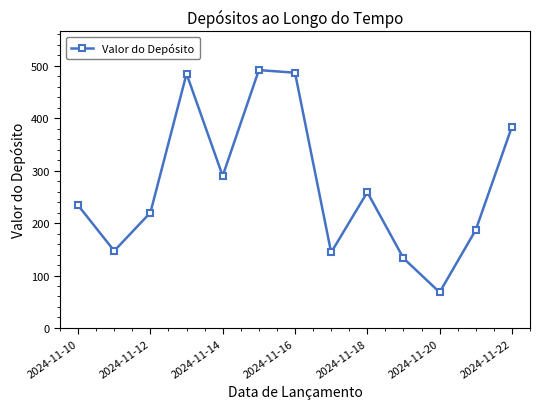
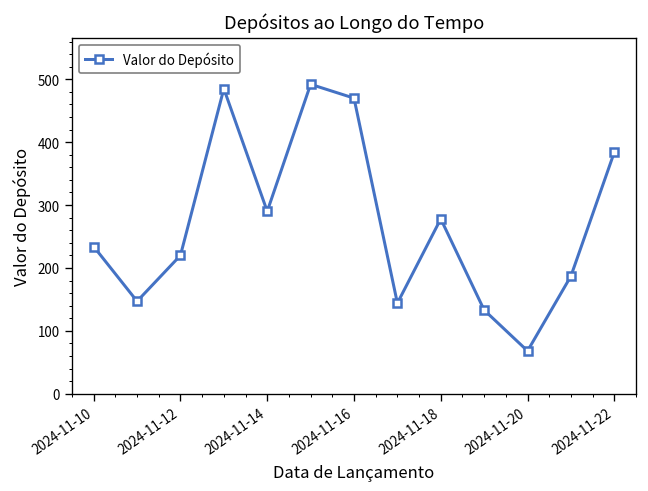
  {
    "2024-11-10": 230,
    "2024-11-12": 220,
    "2024-11-14": 290,
-   "2024-11-16": 490,
-   "2024-11-18": 260,
+   "2024-11-16": 470,
+   "2024-11-18": 280,
    "2024-11-20": 70,
    "2024-11-22": 380
  }
